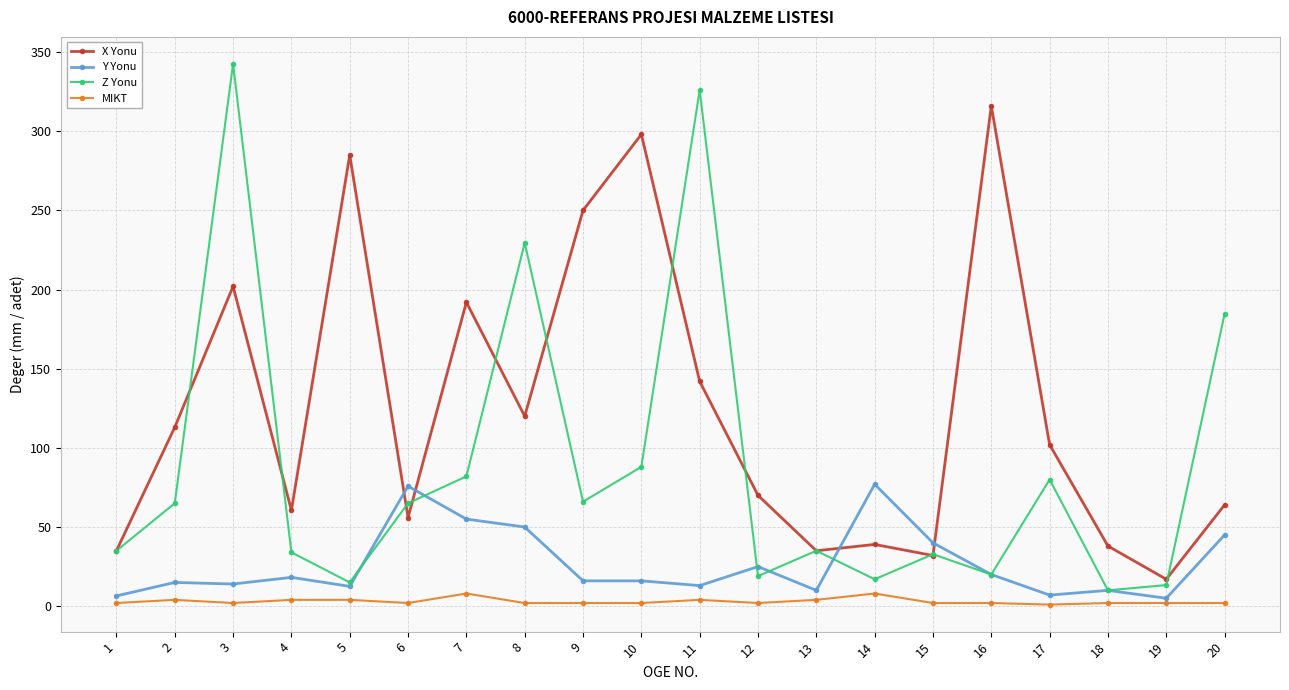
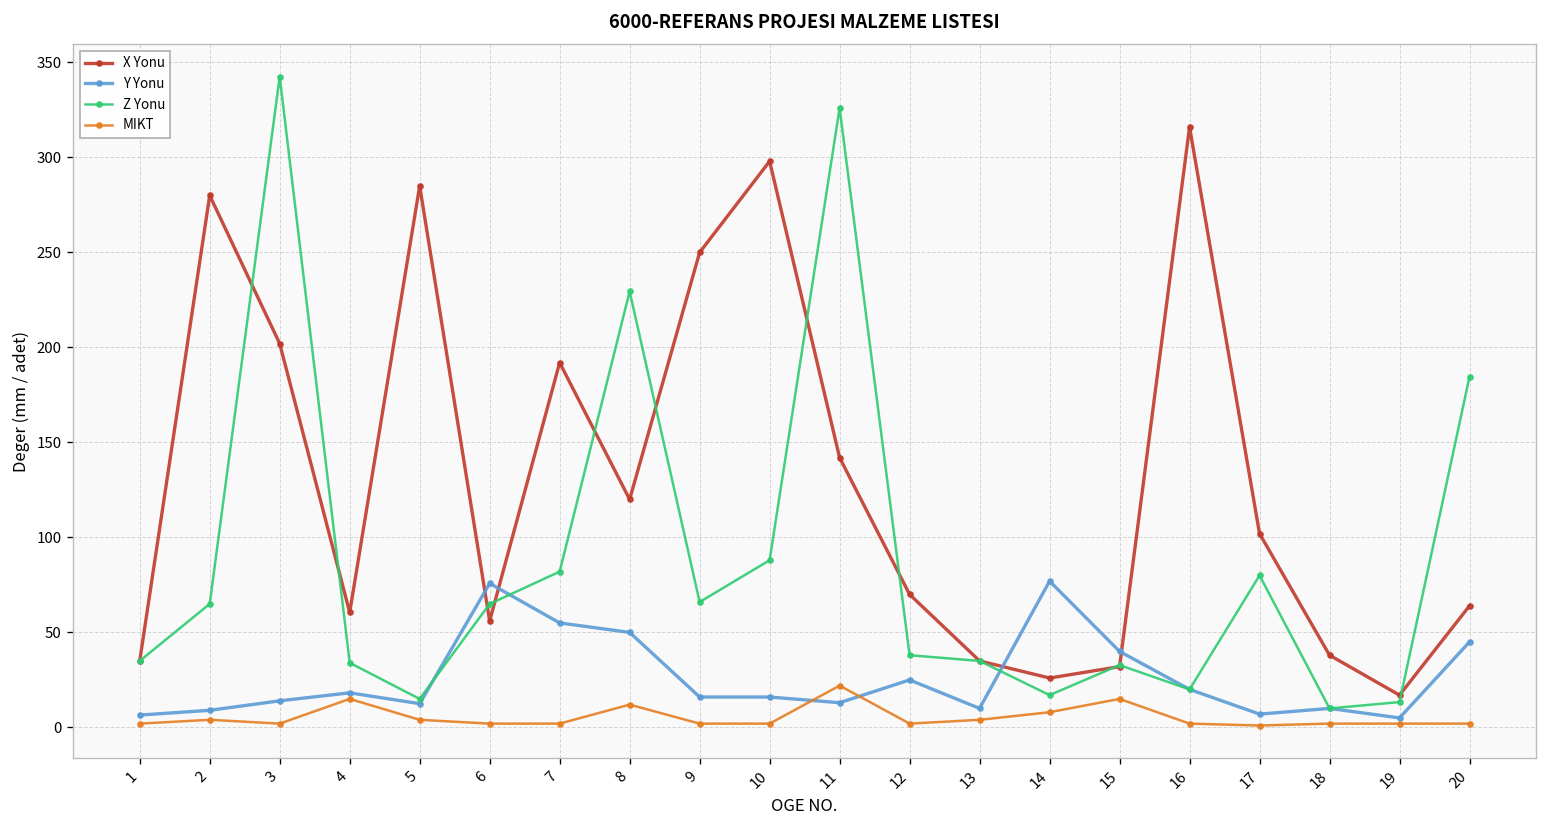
  {
    "X Yonu": {
-     "2": 113,
+     "2": 280,
      "3": 202,
      "4": 61,
      "5": 285,
      "6": 56,
      "7": 192,
      "8": 120,
      "9": 250,
      "10": 298,
      "11": 142,
      "12": 70,
-     "14": 39,
+     "14": 26,
      "16": 316,
      "17": 102,
      "18": 38,
      "19": 17,
      "20": 64
    },
    "Y Yonu": {
      "1": 7,
-     "2": 15,
+     "2": 9,
      "3": 14,
      "4": 18,
      "5": 13,
      "6": 76,
      "7": 55,
      "8": 50,
      "9": 16,
      "10": 16,
      "11": 13,
      "12": 25,
      "13": 10,
      "14": 77,
      "15": 40,
      "17": 7,
      "19": 5,
      "20": 45
    },
    "Z Yonu": {
      "2": 65,
      "3": 343,
      "4": 34,
      "5": 15,
      "6": 65,
      "7": 82,
      "8": 230,
      "9": 66,
      "10": 88,
      "11": 326,
-     "12": 19,
+     "12": 38,
      "14": 17,
      "17": 80,
      "19": 13,
      "20": 185
    },
    "MIKT": {
      "1": 2,
      "2": 4,
      "3": 2,
-     "4": 4,
+     "4": 15,
      "5": 4,
      "6": 2,
-     "7": 8,
-     "8": 2,
+     "7": 2,
+     "8": 12,
      "9": 2,
      "10": 2,
-     "11": 4,
+     "11": 22,
      "12": 2,
      "13": 4,
      "14": 8,
-     "15": 2,
+     "15": 15,
      "16": 2,
      "17": 1,
      "18": 2,
      "19": 2,
      "20": 2
    }
  }
